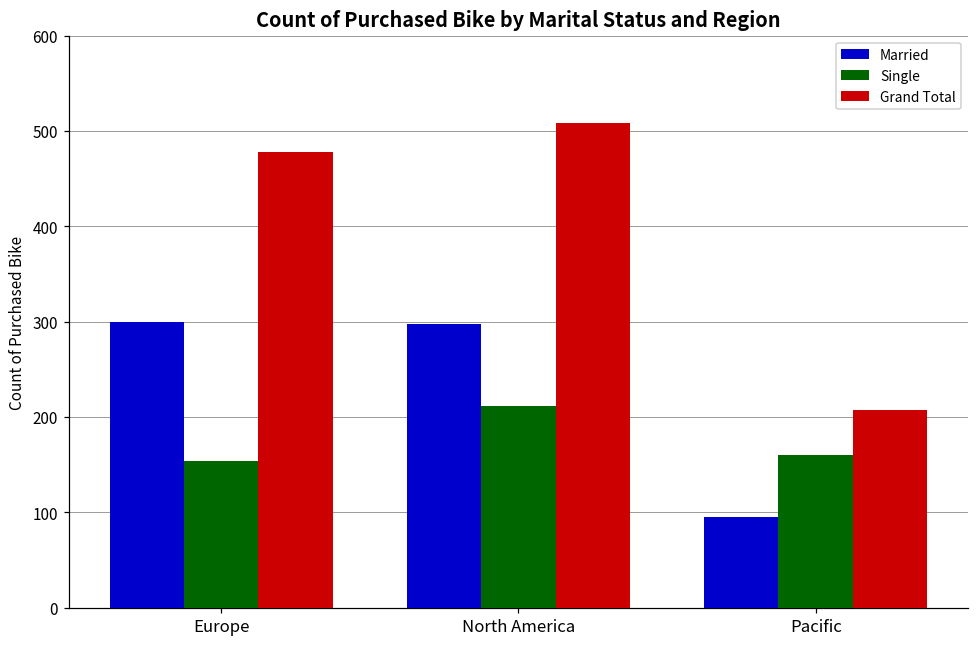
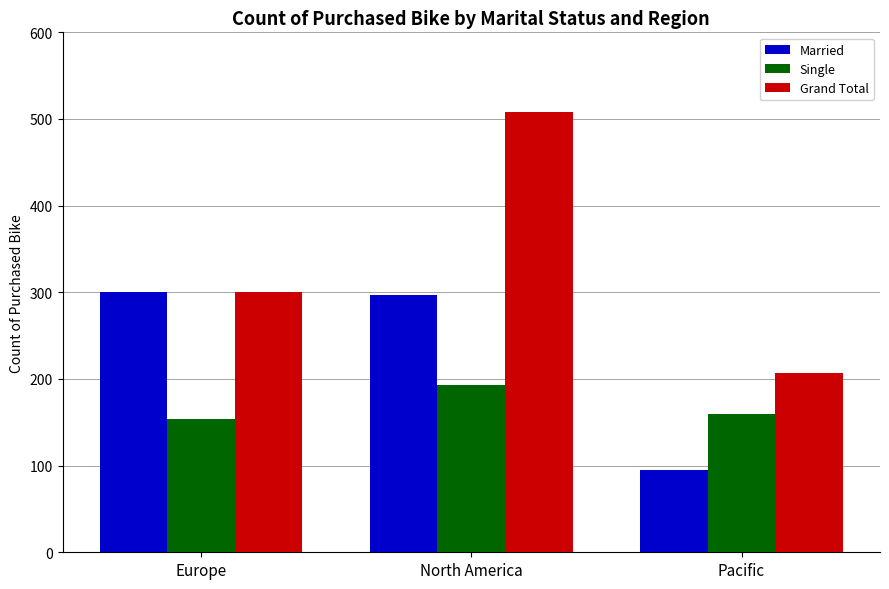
  {
    "Married": {
      "Europe": 300,
      "North America": 300,
      "Pacific": 100
    },
    "Single": {
      "Europe": 150,
-     "North America": 210,
+     "North America": 190,
      "Pacific": 160
    },
    "Grand Total": {
-     "Europe": 480,
+     "Europe": 300,
      "North America": 510,
      "Pacific": 210
    }
  }
